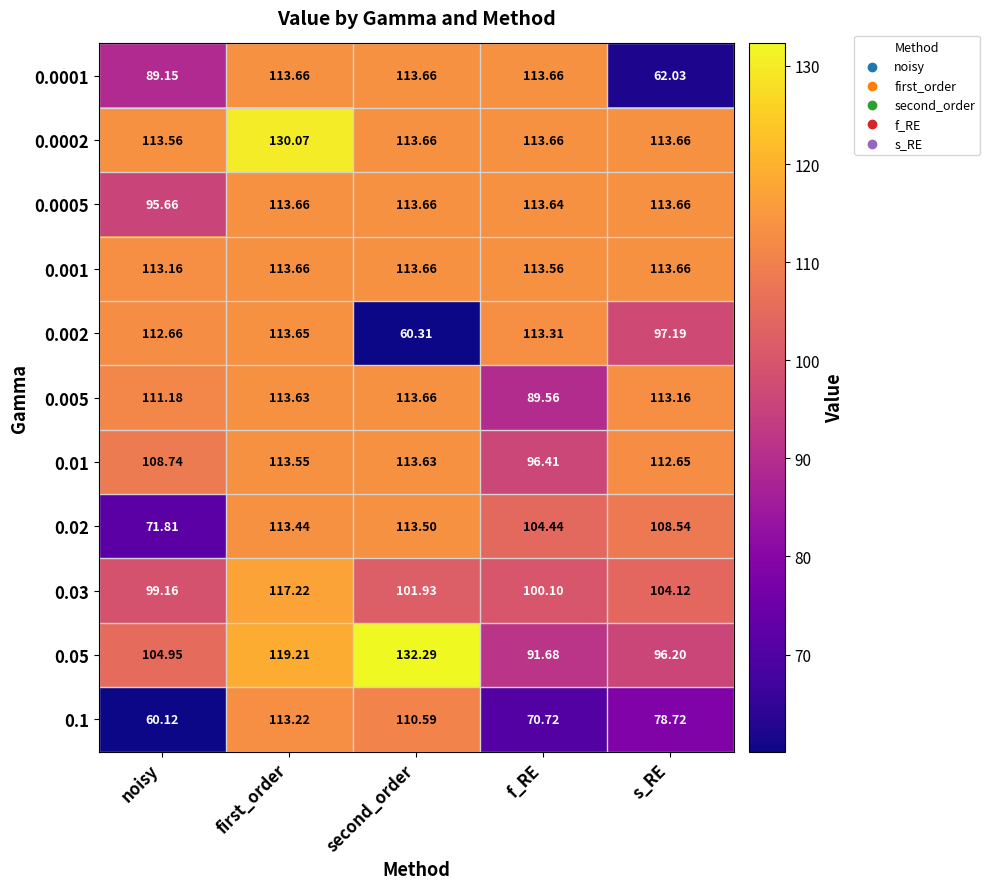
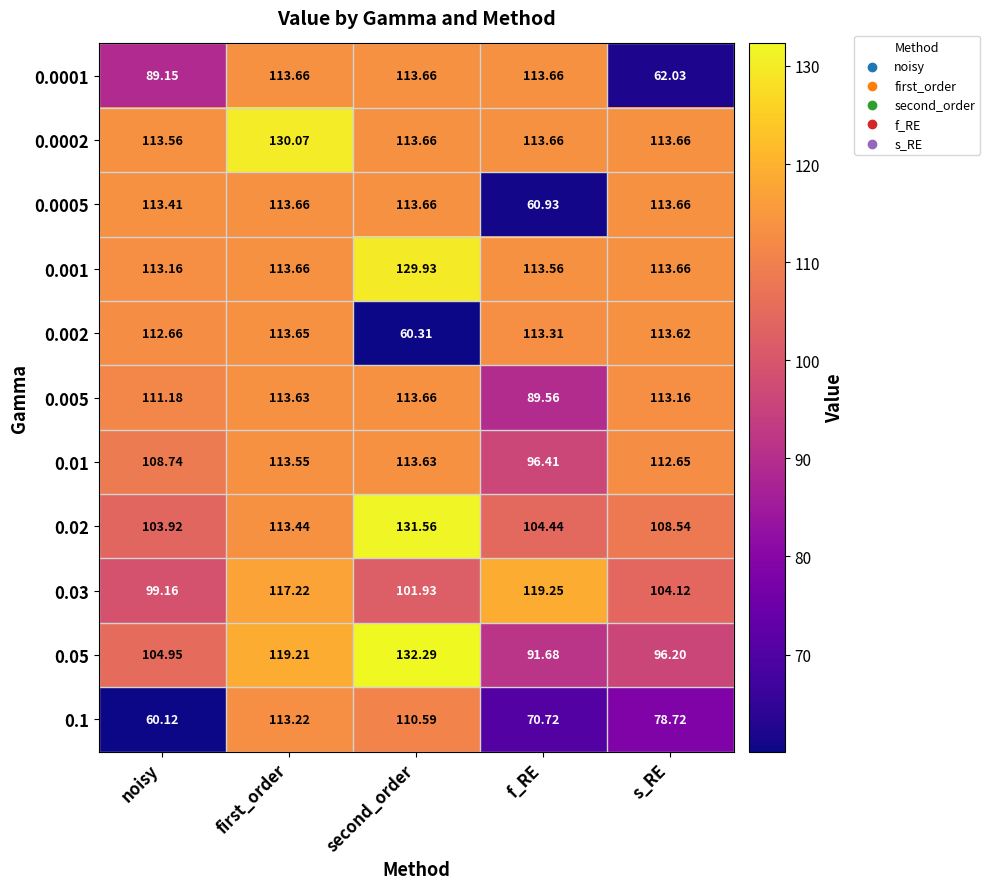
  {
    "0.0001": {
      "noisy": 89.15,
      "first_order": 113.66,
      "second_order": 113.66,
      "f_RE": 113.66,
      "s_RE": 62.03
    },
    "0.0002": {
      "noisy": 113.56,
      "first_order": 130.07,
      "second_order": 113.66,
      "f_RE": 113.66,
      "s_RE": 113.66
    },
    "0.0005": {
-     "noisy": 95.66,
+     "noisy": 113.41,
      "first_order": 113.66,
      "second_order": 113.66,
-     "f_RE": 113.64,
+     "f_RE": 60.93,
      "s_RE": 113.66
    },
    "0.001": {
      "noisy": 113.16,
      "first_order": 113.66,
-     "second_order": 113.66,
+     "second_order": 129.93,
      "f_RE": 113.56,
      "s_RE": 113.66
    },
    "0.002": {
      "noisy": 112.66,
      "first_order": 113.65,
      "second_order": 60.31,
      "f_RE": 113.31,
-     "s_RE": 97.19
+     "s_RE": 113.62
    },
    "0.005": {
      "noisy": 111.18,
      "first_order": 113.63,
      "second_order": 113.66,
      "f_RE": 89.56,
      "s_RE": 113.16
    },
    "0.01": {
      "noisy": 108.74,
      "first_order": 113.55,
      "second_order": 113.63,
      "f_RE": 96.41,
      "s_RE": 112.65
    },
    "0.02": {
-     "noisy": 71.81,
+     "noisy": 103.92,
      "first_order": 113.44,
-     "second_order": 113.50,
+     "second_order": 131.56,
      "f_RE": 104.44,
      "s_RE": 108.54
    },
    "0.03": {
      "noisy": 99.16,
      "first_order": 117.22,
      "second_order": 101.93,
-     "f_RE": 100.10,
+     "f_RE": 119.25,
      "s_RE": 104.12
    },
    "0.05": {
      "noisy": 104.95,
      "first_order": 119.21,
      "second_order": 132.29,
      "f_RE": 91.68,
      "s_RE": 96.20
    },
    "0.1": {
      "noisy": 60.12,
      "first_order": 113.22,
      "second_order": 110.59,
      "f_RE": 70.72,
      "s_RE": 78.72
    }
  }
